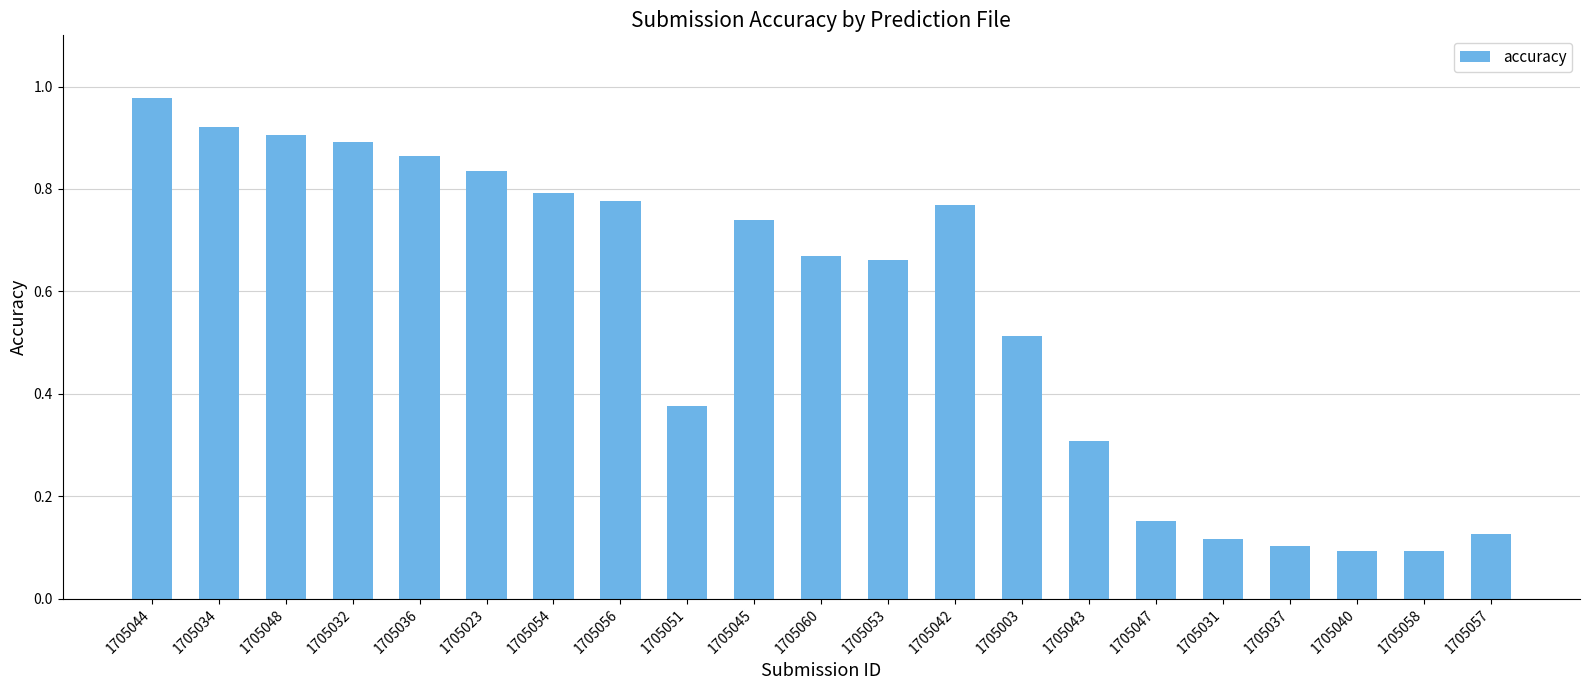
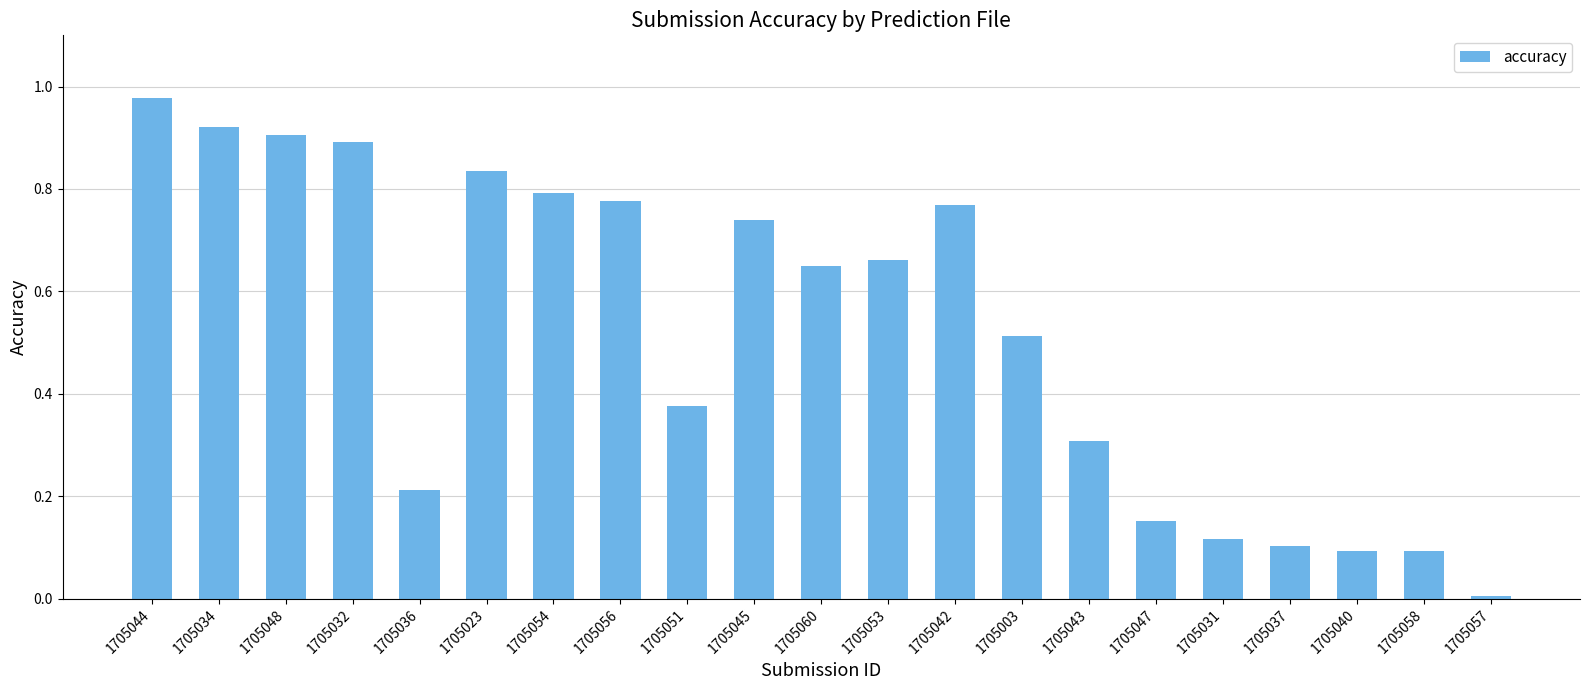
  {
    "1705044": 0.98,
    "1705034": 0.92,
    "1705048": 0.91,
    "1705032": 0.89,
-   "1705036": 0.86,
+   "1705036": 0.21,
    "1705023": 0.83,
    "1705054": 0.79,
    "1705056": 0.78,
    "1705051": 0.38,
    "1705045": 0.74,
-   "1705060": 0.67,
+   "1705060": 0.65,
    "1705053": 0.66,
    "1705042": 0.77,
    "1705003": 0.51,
    "1705043": 0.31,
    "1705047": 0.15,
    "1705031": 0.12,
    "1705037": 0.10,
    "1705040": 0.09,
    "1705058": 0.09,
-   "1705057": 0.13
+   "1705057": 0.00
  }
